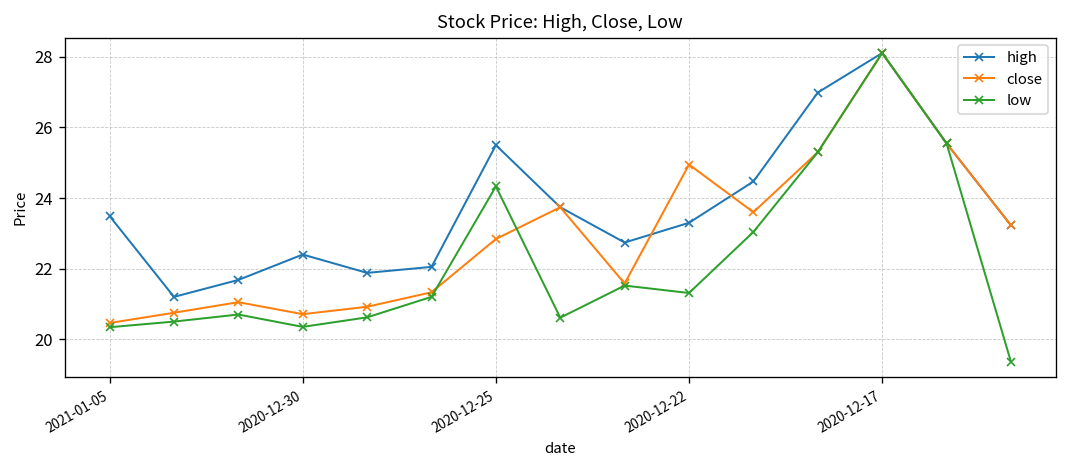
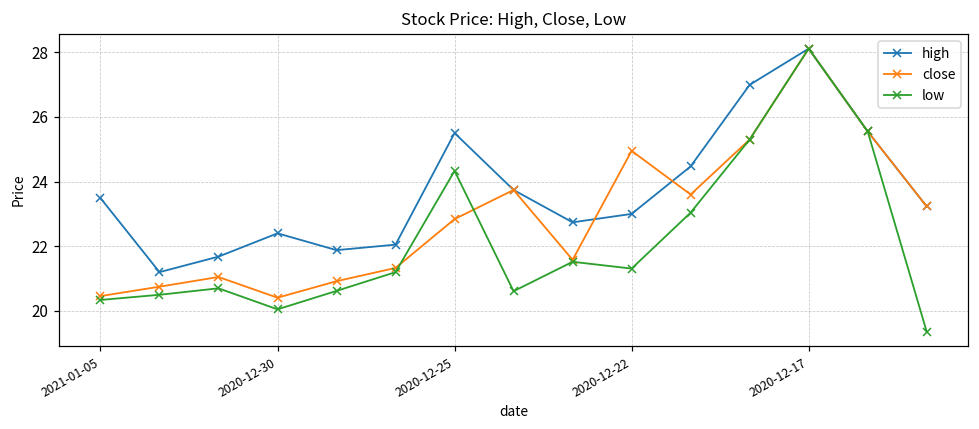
  {
    "high": {
      "2021-01-05": 23.5,
      "2020-12-30": 22.4,
      "2020-12-25": 25.5,
-     "2020-12-22": 23.3
+     "2020-12-22": 23.0
    },
    "close": {
      "2021-01-05": 20.5,
-     "2020-12-30": 20.7,
+     "2020-12-30": 20.4,
      "2020-12-25": 22.8,
      "2020-12-22": 25.0
    },
    "low": {
      "2021-01-05": 20.3,
-     "2020-12-30": 20.4,
+     "2020-12-30": 20.1,
      "2020-12-25": 24.3,
      "2020-12-22": 21.3
    }
  }
